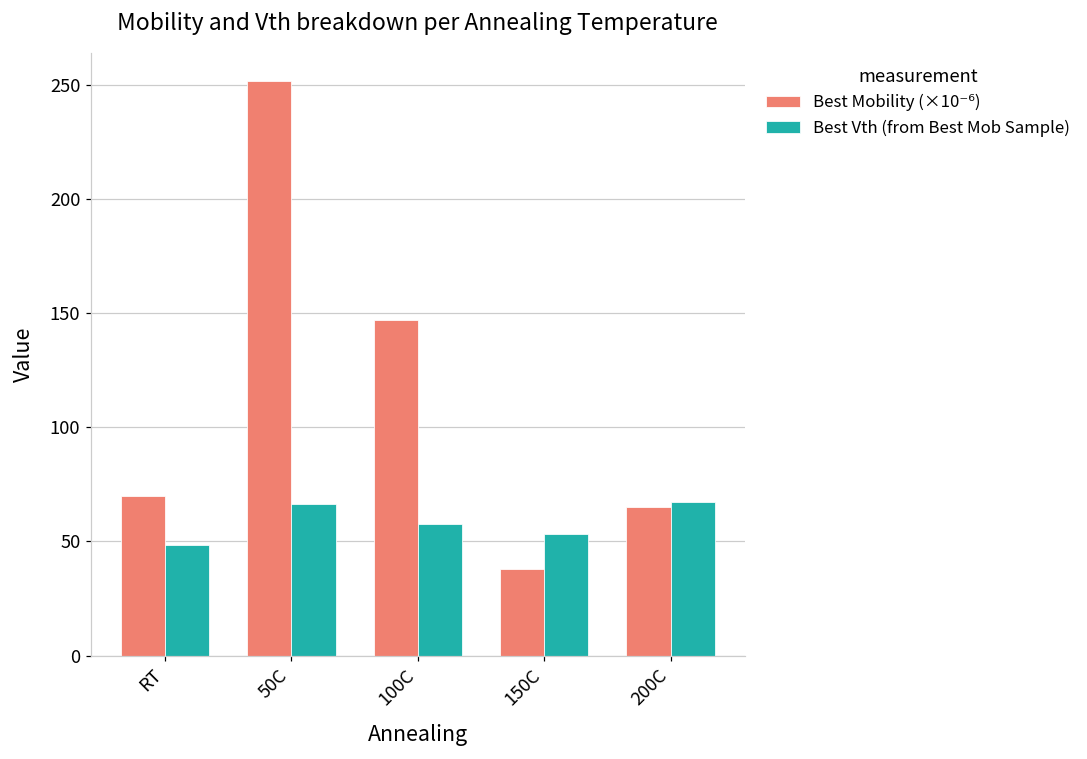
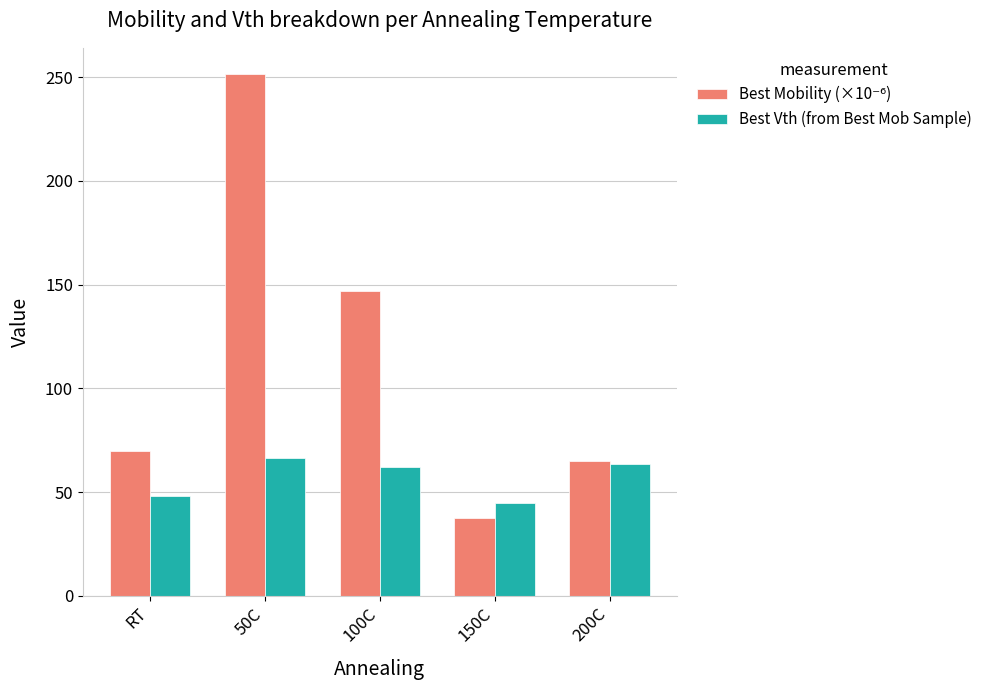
  {
    "Best Mobility (×10⁻⁶)": {
      "RT": 70,
      "50C": 251,
      "100C": 147,
      "150C": 38,
      "200C": 65
    },
    "Best Vth (from Best Mob Sample)": {
      "RT": 48,
      "50C": 66,
-     "100C": 57,
-     "150C": 53,
-     "200C": 67
+     "100C": 62,
+     "150C": 45,
+     "200C": 63
    }
  }
